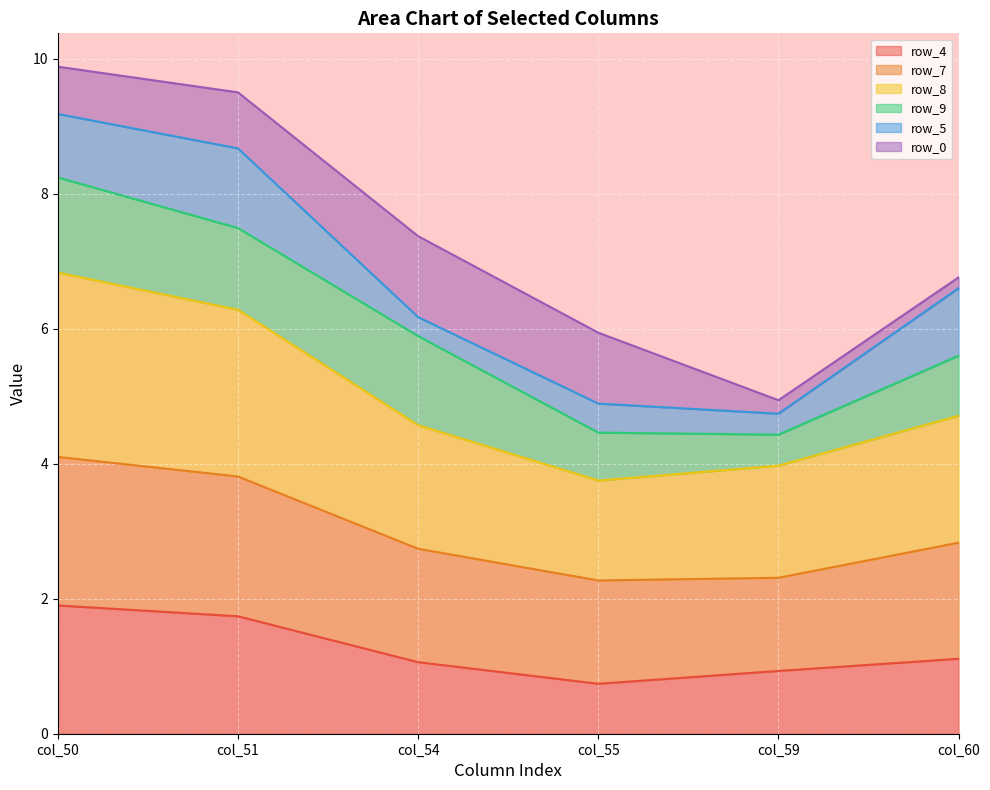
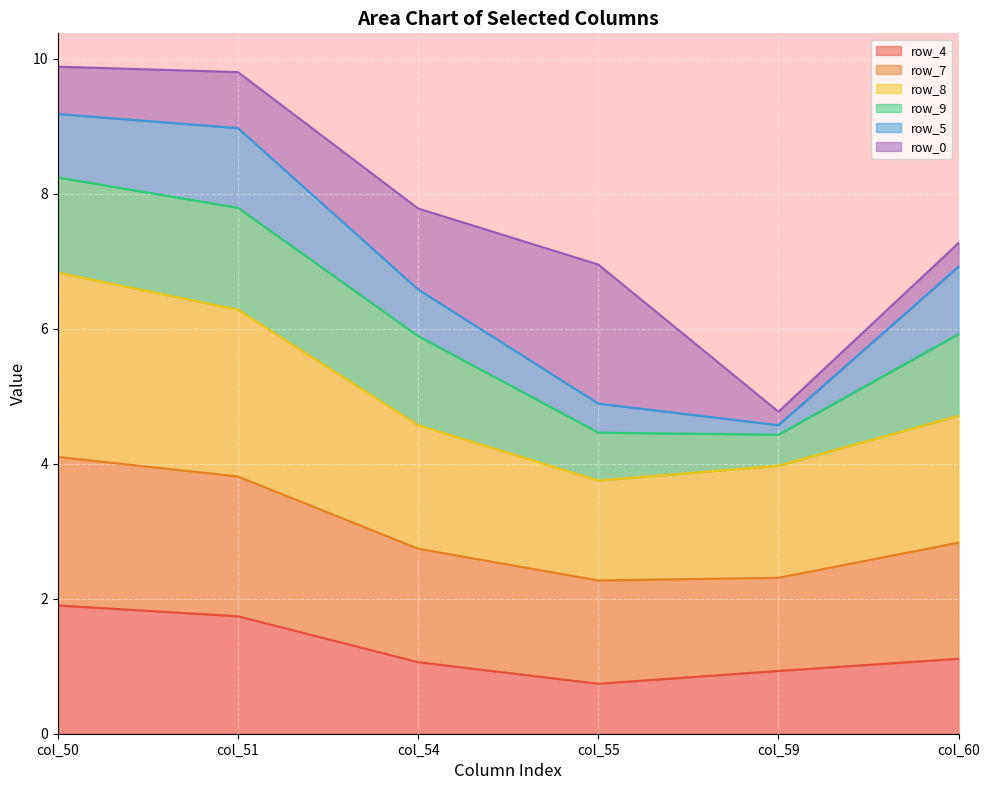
  {
    "row_9": {
      "col_50": 1.4,
-     "col_51": 1.2,
+     "col_51": 1.5,
      "col_54": 1.3,
      "col_55": 0.7,
      "col_59": 0.5,
-     "col_60": 0.9
+     "col_60": 1.2
    },
    "row_5": {
      "col_50": 0.9,
      "col_51": 1.2,
-     "col_54": 0.3,
+     "col_54": 0.7,
      "col_55": 0.4,
-     "col_59": 0.3,
+     "col_59": 0.1,
      "col_60": 1.0
    },
    "row_0": {
      "col_50": 0.7,
      "col_51": 0.8,
      "col_54": 1.2,
-     "col_55": 1.0,
+     "col_55": 2.1,
      "col_59": 0.2,
-     "col_60": 0.2
+     "col_60": 0.3
    }
  }
